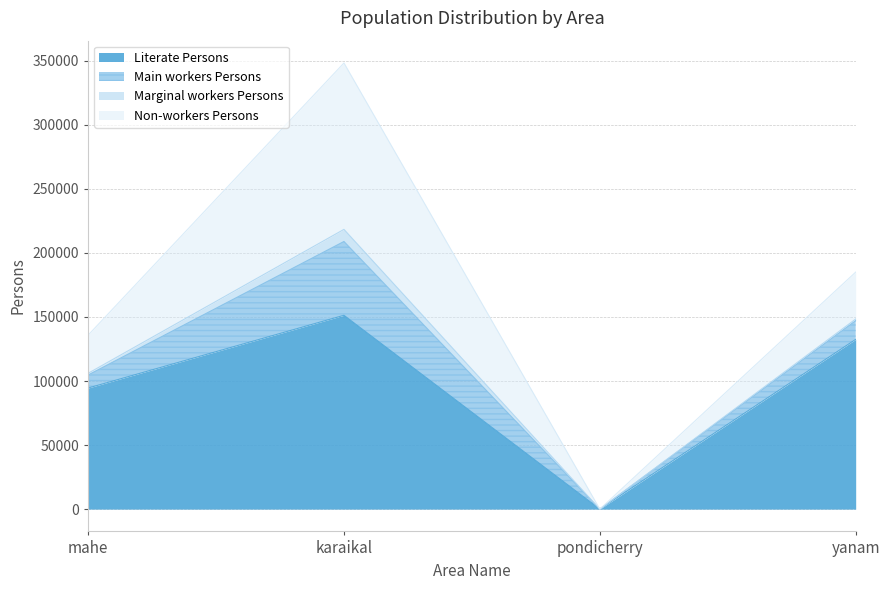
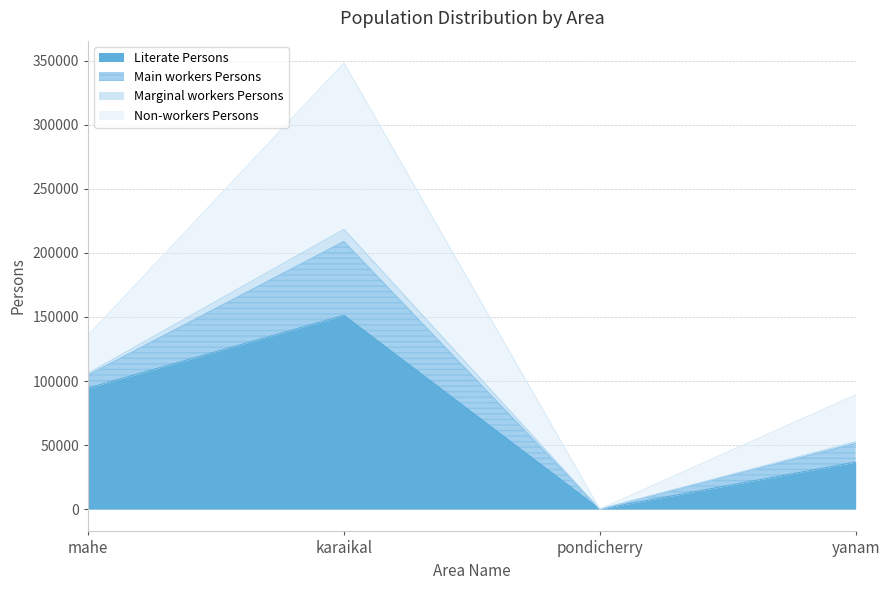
  {
    "Literate Persons": {
      "mahe": 94000,
      "karaikal": 151000,
-     "yanam": 133000
+     "yanam": 37000
    }
  }
